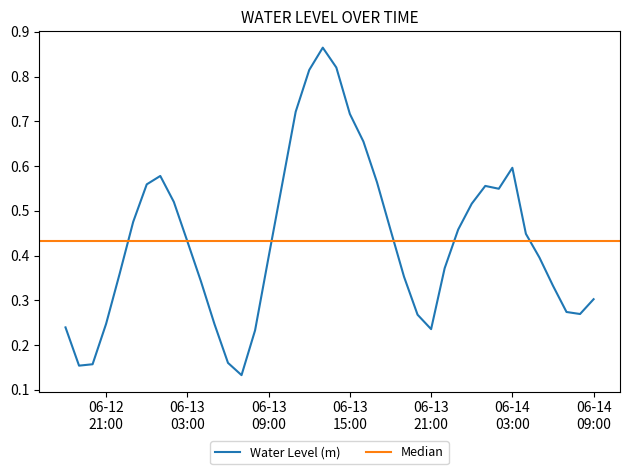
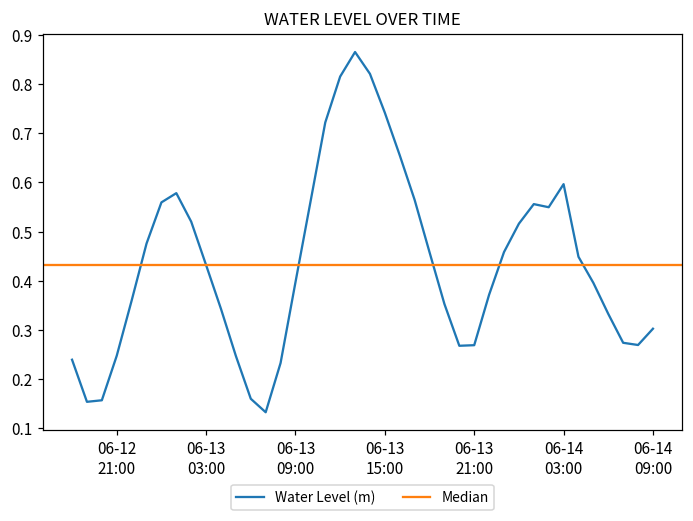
  {
    "06-12 21:00": 0.25,
    "06-13 03:00": 0.43,
    "06-13 09:00": 0.40,
-   "06-13 15:00": 0.72,
-   "06-13 21:00": 0.24,
+   "06-13 15:00": 0.74,
+   "06-13 21:00": 0.27,
    "06-14 03:00": 0.60,
    "06-14 09:00": 0.30
  }
